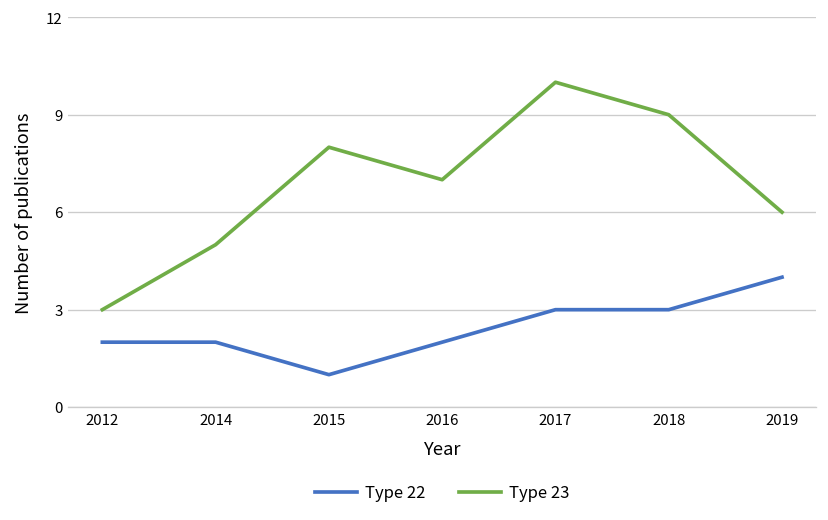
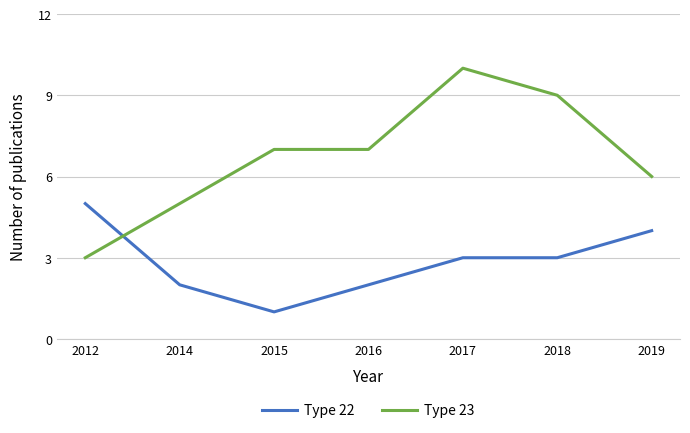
  {
    "Type 22": {
-     "2012": 2,
+     "2012": 5,
      "2014": 2,
      "2015": 1,
      "2016": 2,
      "2017": 3,
      "2018": 3,
      "2019": 4
    },
    "Type 23": {
      "2012": 3,
      "2014": 5,
-     "2015": 8,
+     "2015": 7,
      "2016": 7,
      "2017": 10,
      "2018": 9,
      "2019": 6
    }
  }
